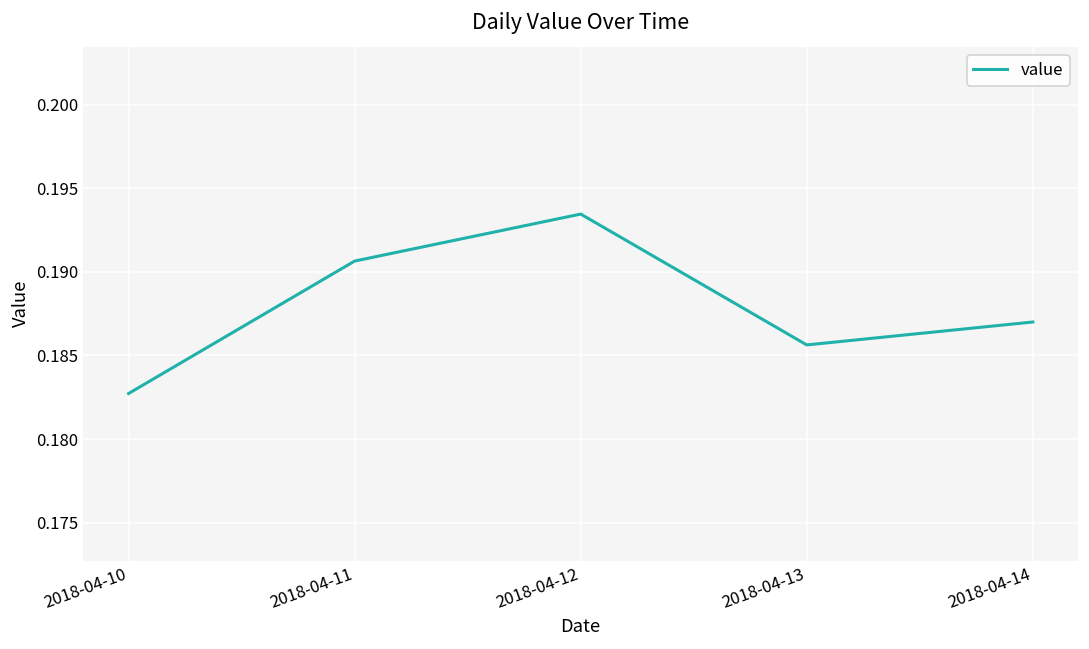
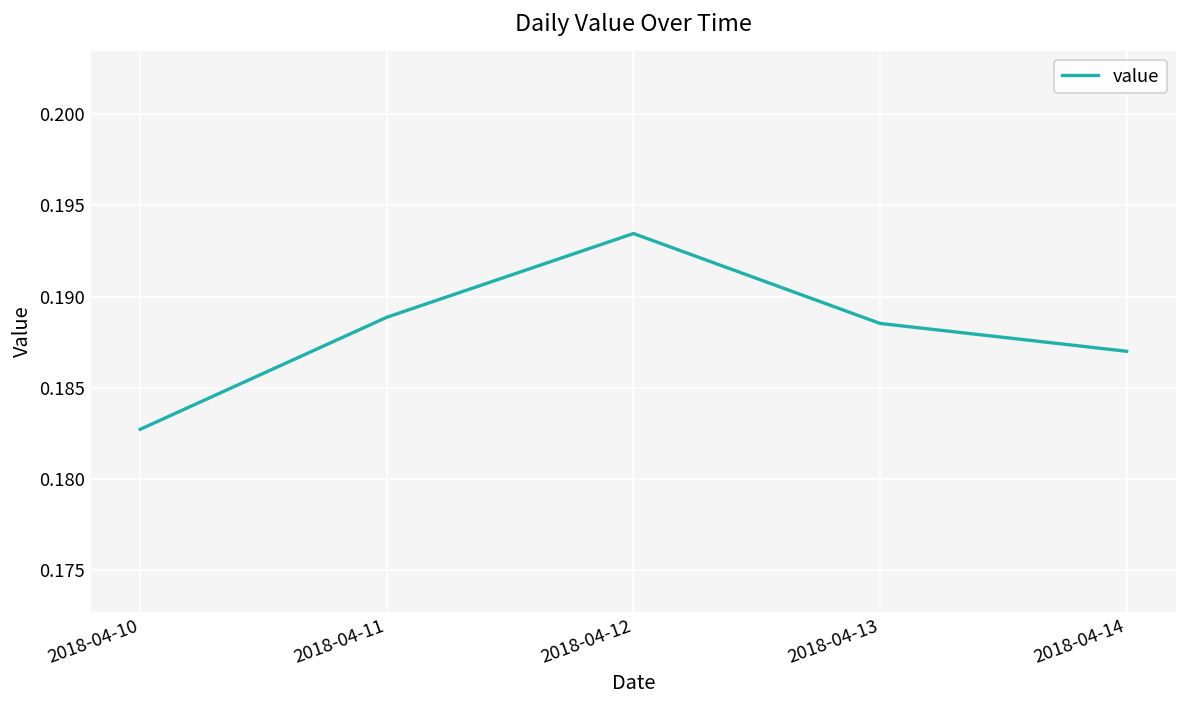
  {
    "2018-04-10": 0.1827,
-   "2018-04-11": 0.1906,
+   "2018-04-11": 0.1889,
    "2018-04-12": 0.1935,
-   "2018-04-13": 0.1856,
+   "2018-04-13": 0.1885,
    "2018-04-14": 0.1870
  }
